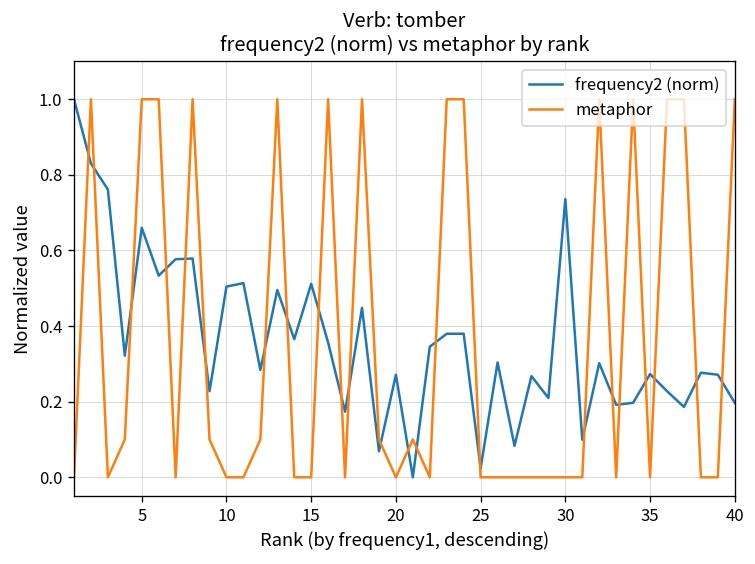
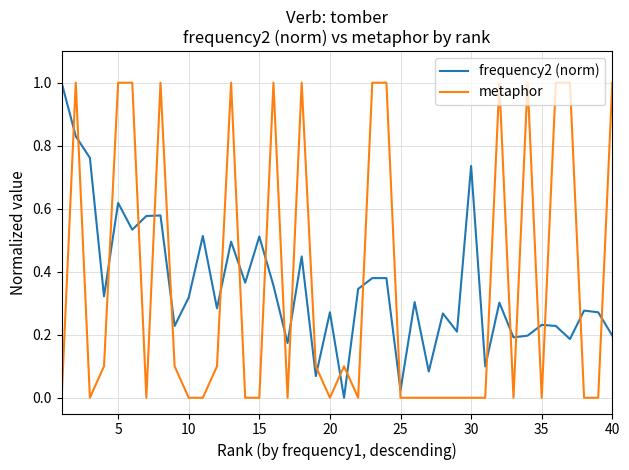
  {
    "frequency2 (norm)": {
-     "5": 0.66,
-     "10": 0.50,
+     "5": 0.62,
+     "10": 0.32,
      "15": 0.51,
      "20": 0.27,
      "25": 0.02,
      "30": 0.74,
-     "35": 0.27,
+     "35": 0.23,
      "40": 0.20
    },
    "metaphor": {
      "5": 1.00,
      "10": 0.00,
      "15": 0.00,
      "20": 0.00,
      "25": 0.00,
      "30": 0.00,
      "35": 0.00,
      "40": 1.00
    }
  }
